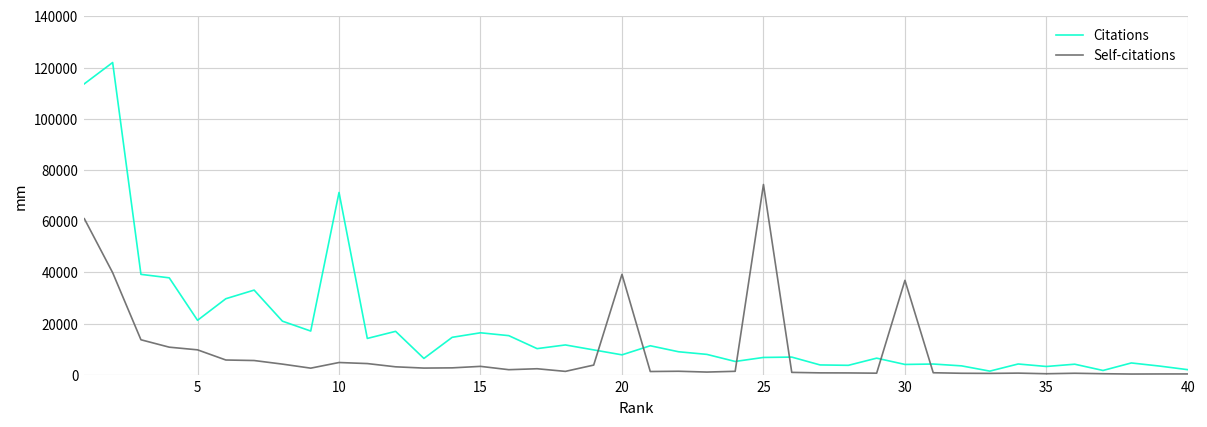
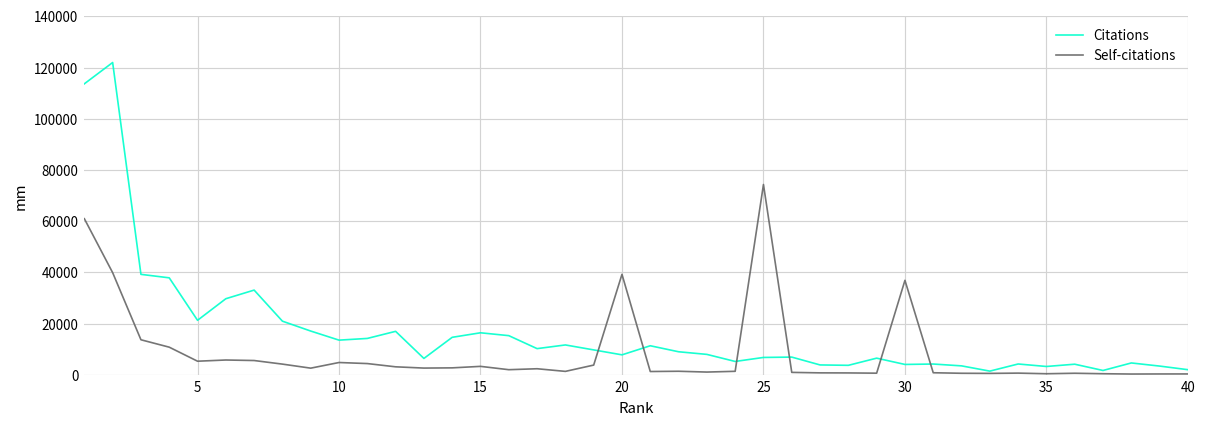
  {
    "Citations": {
      "5": 21000,
-     "10": 71000,
+     "10": 14000,
      "15": 16000,
      "20": 8000,
      "25": 7000,
      "30": 4000,
      "35": 3000,
      "40": 2000
    },
    "Self-citations": {
-     "5": 10000,
+     "5": 5000,
      "10": 5000,
      "15": 3000,
      "20": 39000,
      "25": 74000,
      "30": 37000,
      "35": 0,
      "40": 0
    }
  }
